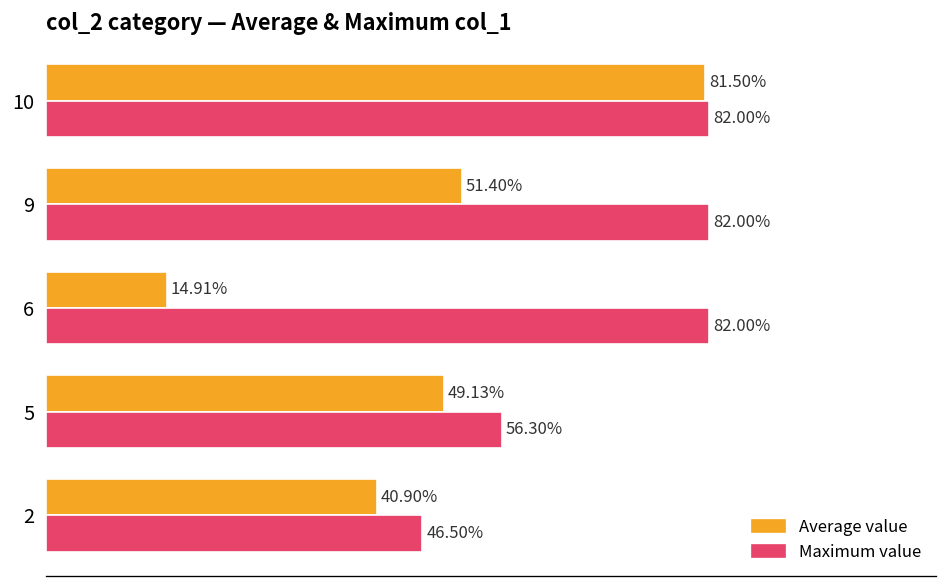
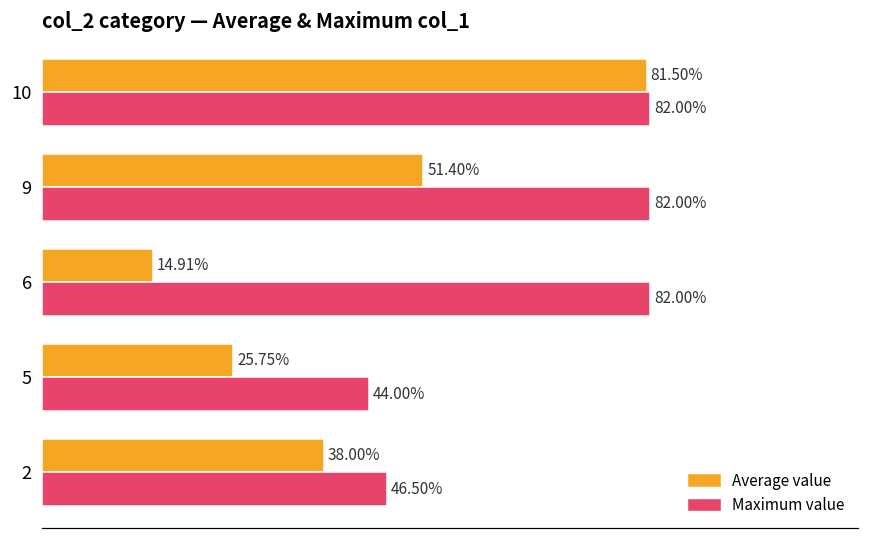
  {
    "Average value": {
      "10": "81.50%",
      "9": "51.40%",
      "6": "14.91%",
-     "5": "49.13%",
-     "2": "40.90%"
+     "5": "25.75%",
+     "2": "38.00%"
    },
    "Maximum value": {
      "10": "82.00%",
      "9": "82.00%",
      "6": "82.00%",
-     "5": "56.30%",
+     "5": "44.00%",
      "2": "46.50%"
    }
  }
